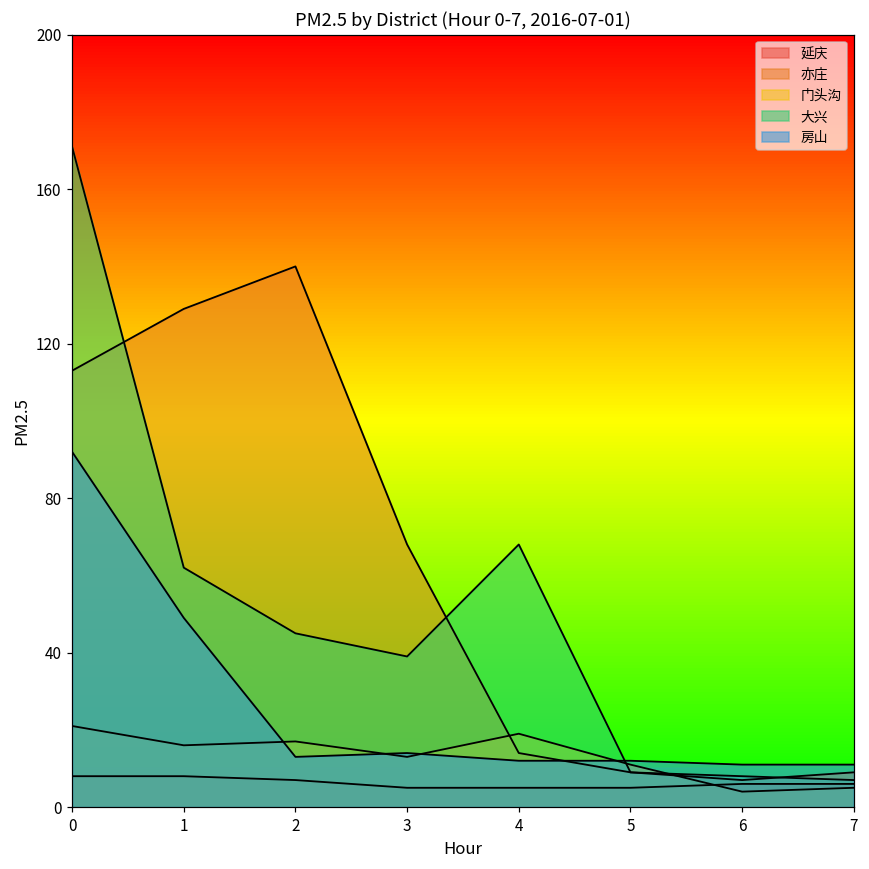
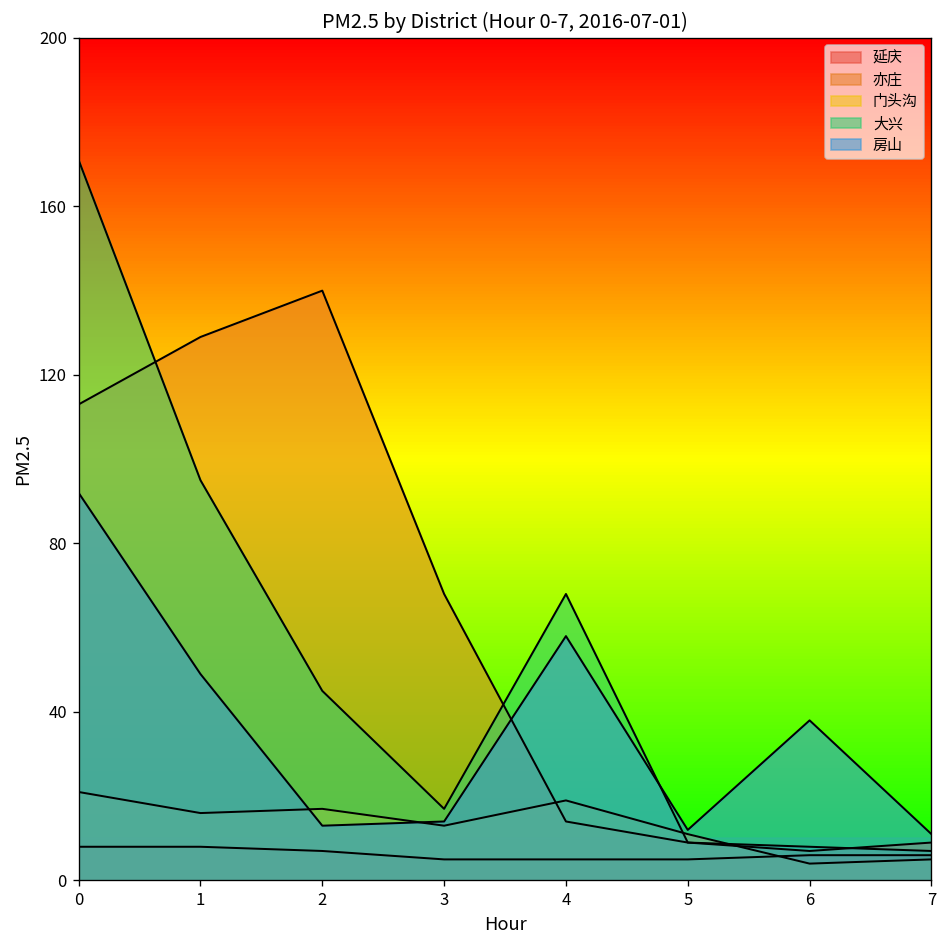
  {
    "门头沟": {
      "0": 21,
      "1": 16,
      "2": 17,
      "3": 13,
      "4": 19,
      "5": 11,
      "6": 4,
      "7": 5
    },
    "大兴": {
      "0": 171,
-     "1": 62,
+     "1": 95,
      "2": 45,
-     "3": 39,
+     "3": 17,
      "4": 68,
      "6": 8,
      "7": 7
    },
    "房山": {
      "0": 92,
      "1": 49,
      "2": 13,
      "3": 14,
-     "4": 12,
+     "4": 58,
      "5": 12,
-     "6": 11,
+     "6": 38,
      "7": 11
    }
  }
